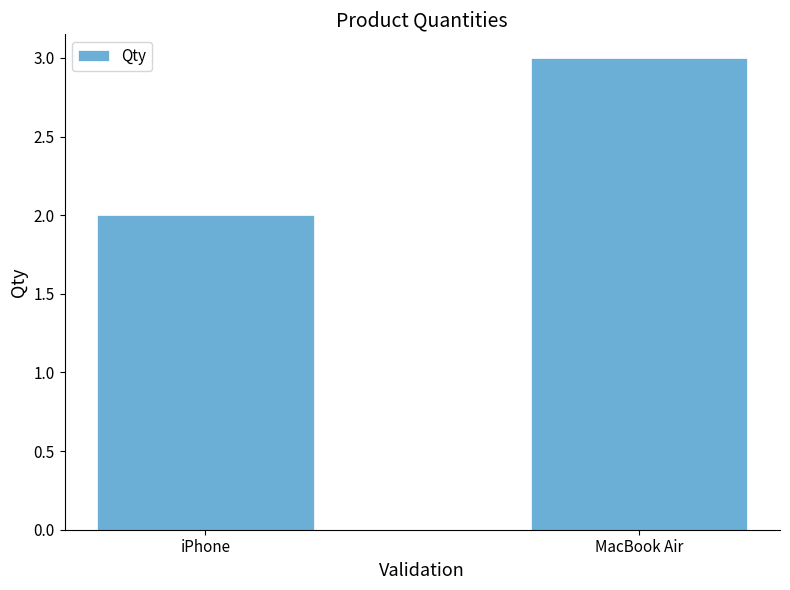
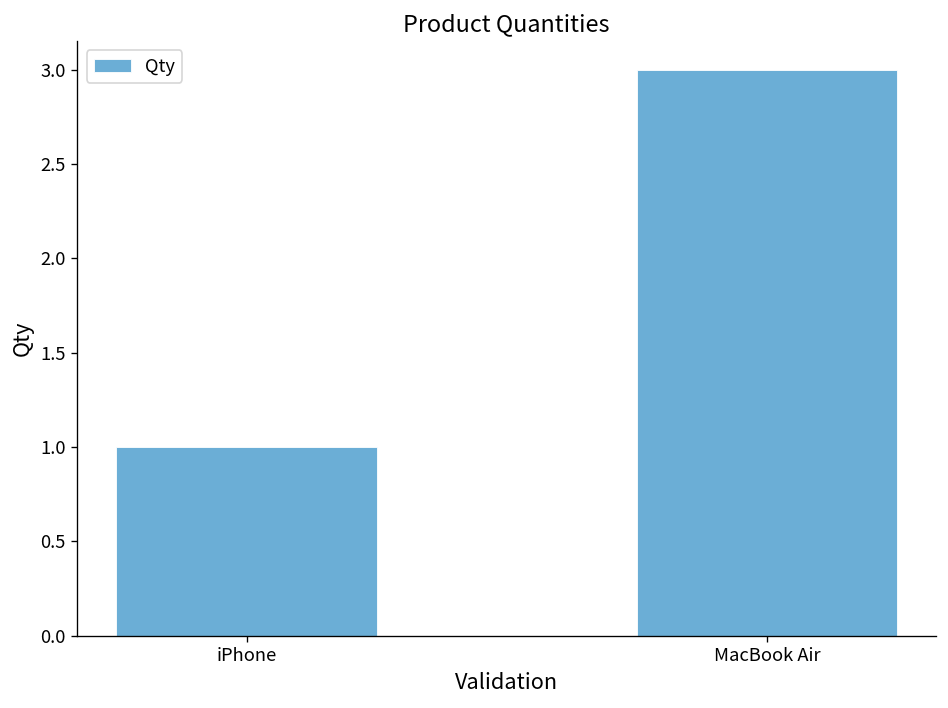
  {
-   "iPhone": 2,
+   "iPhone": 1,
    "MacBook Air": 3
  }
